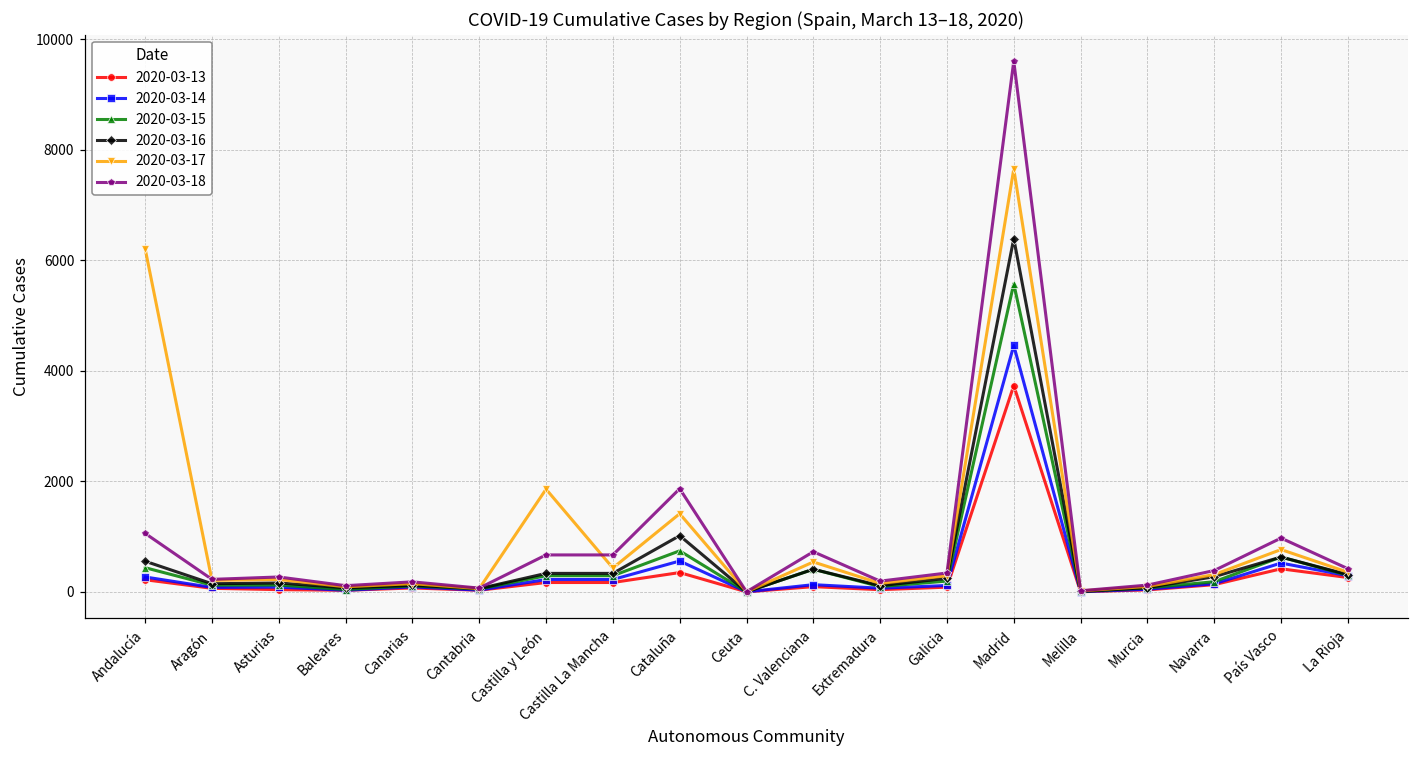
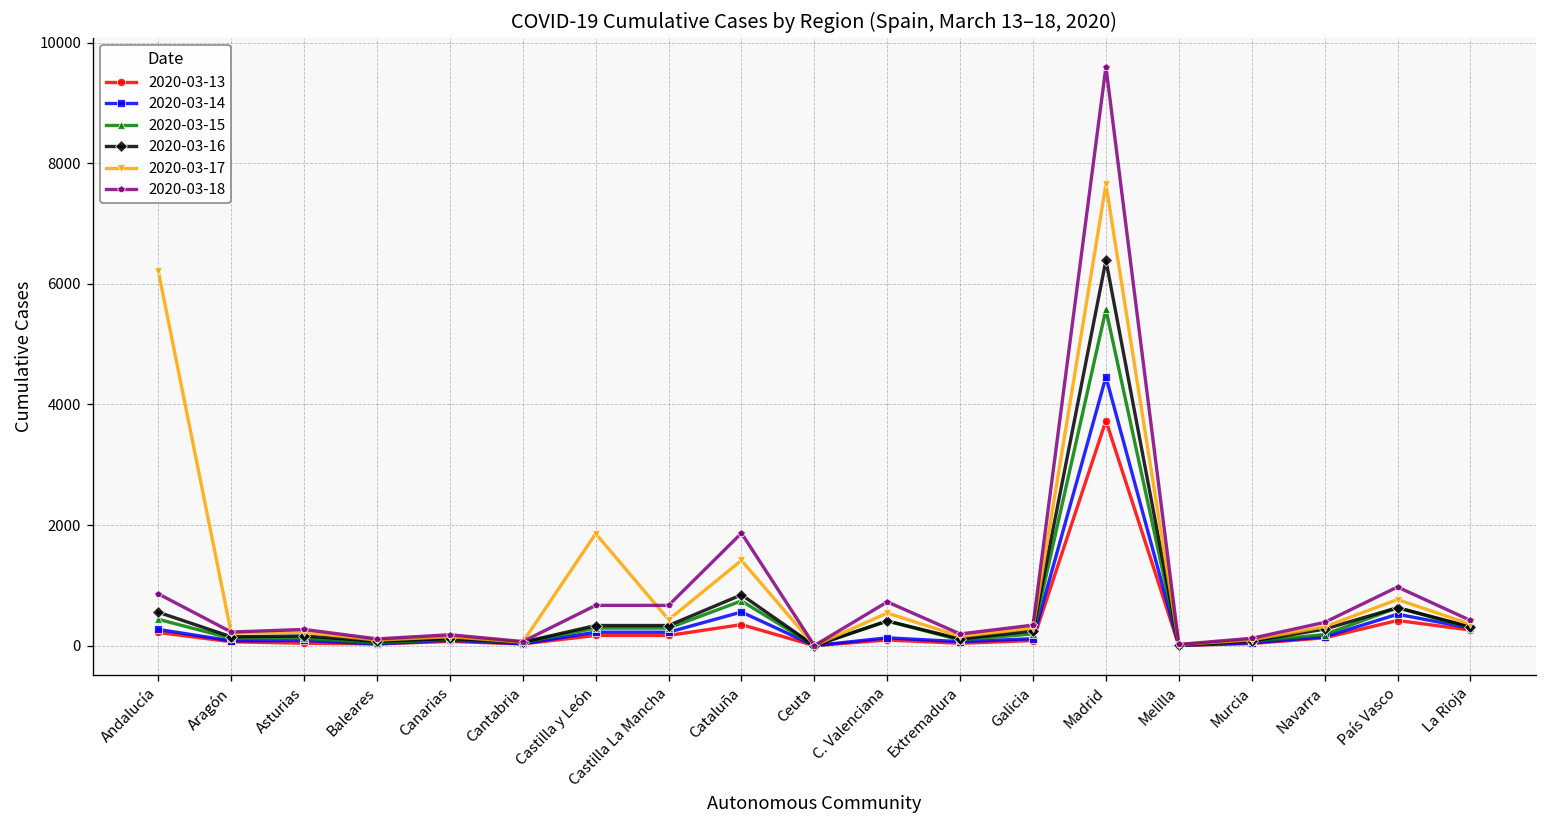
  {
    "2020-03-13": {
      "Castilla y León": 200,
      "Castilla La Mancha": 200,
      "Cataluña": 300,
      "Madrid": 3700,
      "País Vasco": 400
    },
    "2020-03-14": {
      "Castilla y León": 200,
      "Castilla La Mancha": 200,
      "Cataluña": 600,
      "Madrid": 4500,
      "País Vasco": 500
    },
    "2020-03-15": {
      "Andalucía": 400,
      "Cataluña": 700,
      "Madrid": 5600
    },
    "2020-03-16": {
      "Andalucía": 600,
-     "Cataluña": 1000,
+     "Cataluña": 800,
      "Madrid": 6400
    },
    "2020-03-17": {
      "Andalucía": 6200,
      "Castilla y León": 1900,
      "Castilla La Mancha": 400,
      "Cataluña": 1400,
      "C. Valenciana": 500,
      "Madrid": 7700,
      "País Vasco": 800
    },
    "2020-03-18": {
-     "Andalucía": 1100,
+     "Andalucía": 900,
      "Castilla y León": 700,
      "Castilla La Mancha": 700,
      "Cataluña": 1900,
      "C. Valenciana": 700,
      "Madrid": 9600,
      "Navarra": 400,
      "País Vasco": 1000,
      "La Rioja": 400
    }
  }
